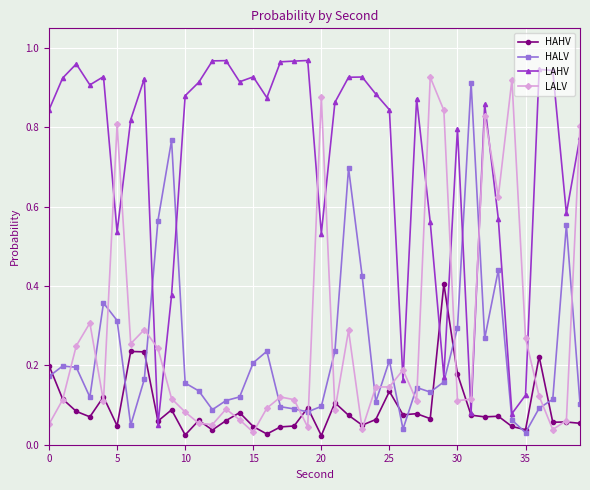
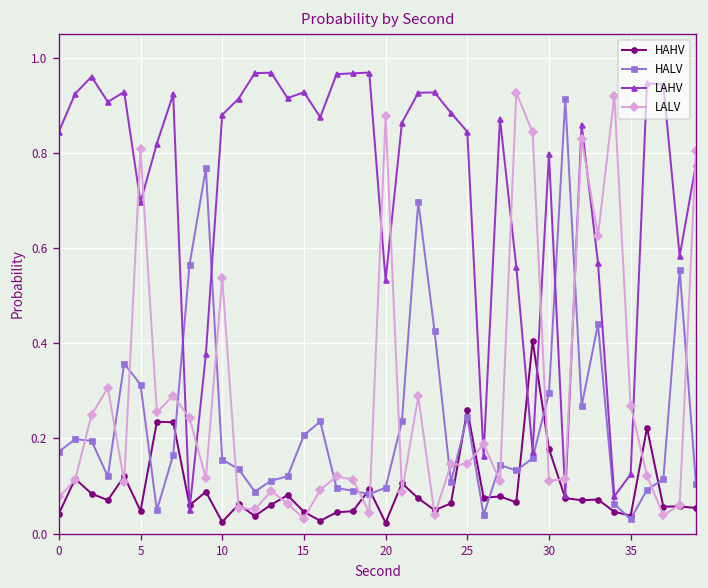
  {
    "HAHV": {
-     "0": 0.20,
+     "0": 0.04,
      "5": 0.05,
      "10": 0.02,
      "15": 0.05,
      "20": 0.02,
-     "25": 0.13,
+     "25": 0.26,
      "30": 0.18,
      "35": 0.04
    },
    "HALV": {
      "0": 0.17,
      "5": 0.31,
      "10": 0.16,
      "15": 0.21,
      "20": 0.10,
-     "25": 0.21,
+     "25": 0.25,
      "30": 0.30,
      "35": 0.03
    },
    "LAHV": {
      "0": 0.84,
-     "5": 0.54,
+     "5": 0.70,
      "10": 0.88,
      "15": 0.93,
      "20": 0.53,
      "25": 0.84,
      "30": 0.80,
      "35": 0.12
    },
    "LALV": {
-     "0": 0.05,
+     "0": 0.08,
      "5": 0.81,
-     "10": 0.08,
+     "10": 0.54,
      "15": 0.03,
      "20": 0.88,
      "25": 0.15,
      "30": 0.11,
      "35": 0.27
    }
  }
